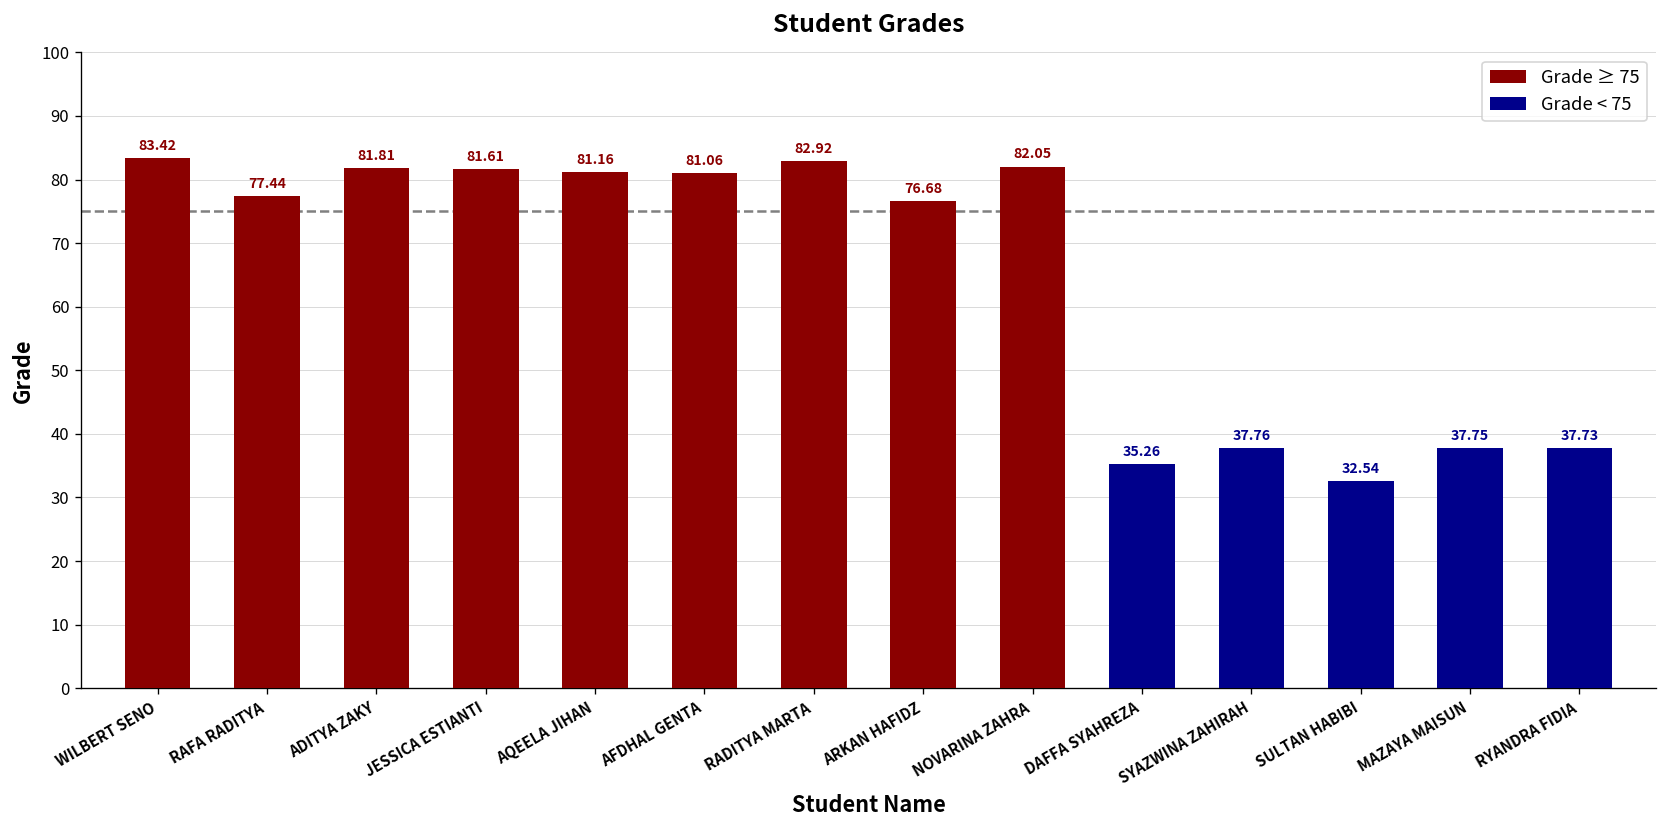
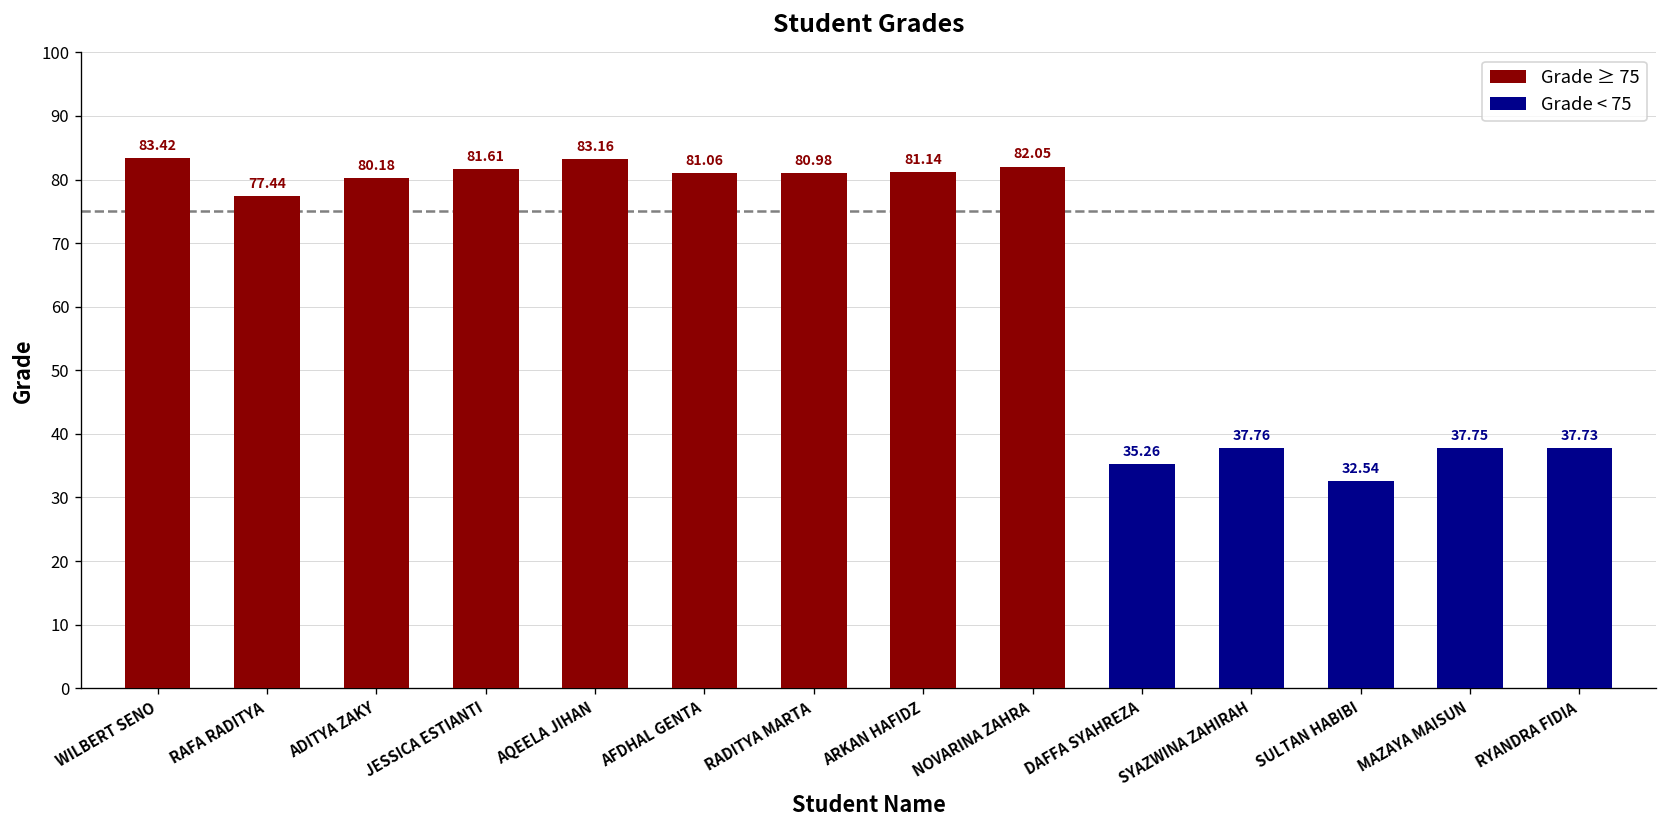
  {
    "Grade ≥ 75": {
      "WILBERT SENO": 83.42,
      "RAFA RADITYA": 77.44,
-     "ADITYA ZAKY": 81.81,
+     "ADITYA ZAKY": 80.18,
      "JESSICA ESTIANTI": 81.61,
-     "AQEELA JIHAN": 81.16,
+     "AQEELA JIHAN": 83.16,
      "AFDHAL GENTA": 81.06,
-     "RADITYA MARTA": 82.92,
-     "ARKAN HAFIDZ": 76.68,
+     "RADITYA MARTA": 80.98,
+     "ARKAN HAFIDZ": 81.14,
      "NOVARINA ZAHRA": 82.05
    },
    "Grade < 75": {
      "DAFFA SYAHREZA": 35.26,
      "SYAZWINA ZAHIRAH": 37.76,
      "SULTAN HABIBI": 32.54,
      "MAZAYA MAISUN": 37.75,
      "RYANDRA FIDIA": 37.73
    }
  }
